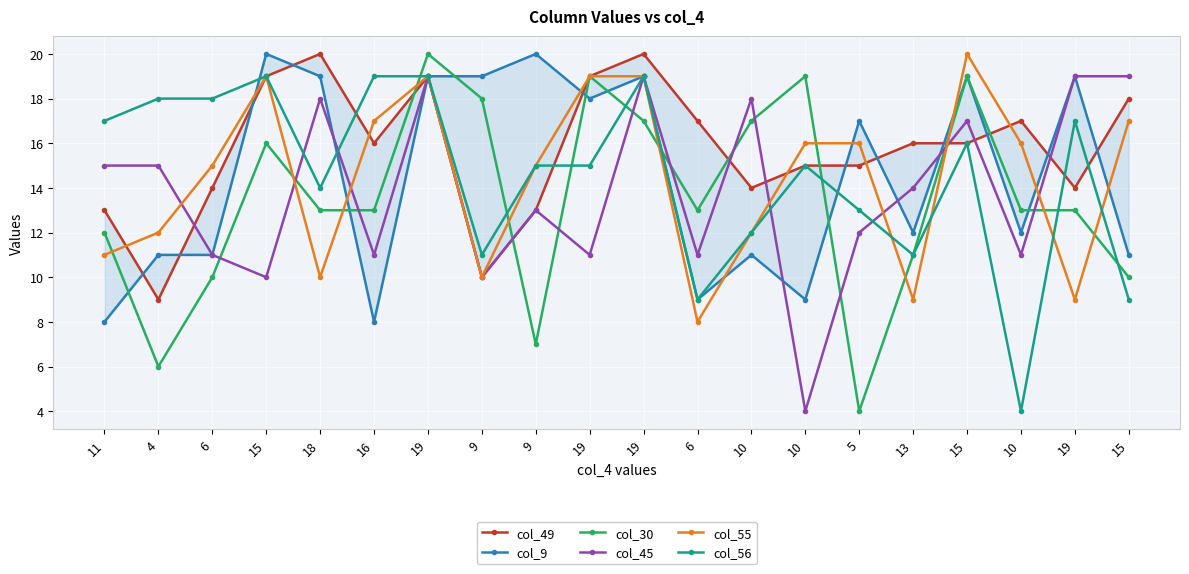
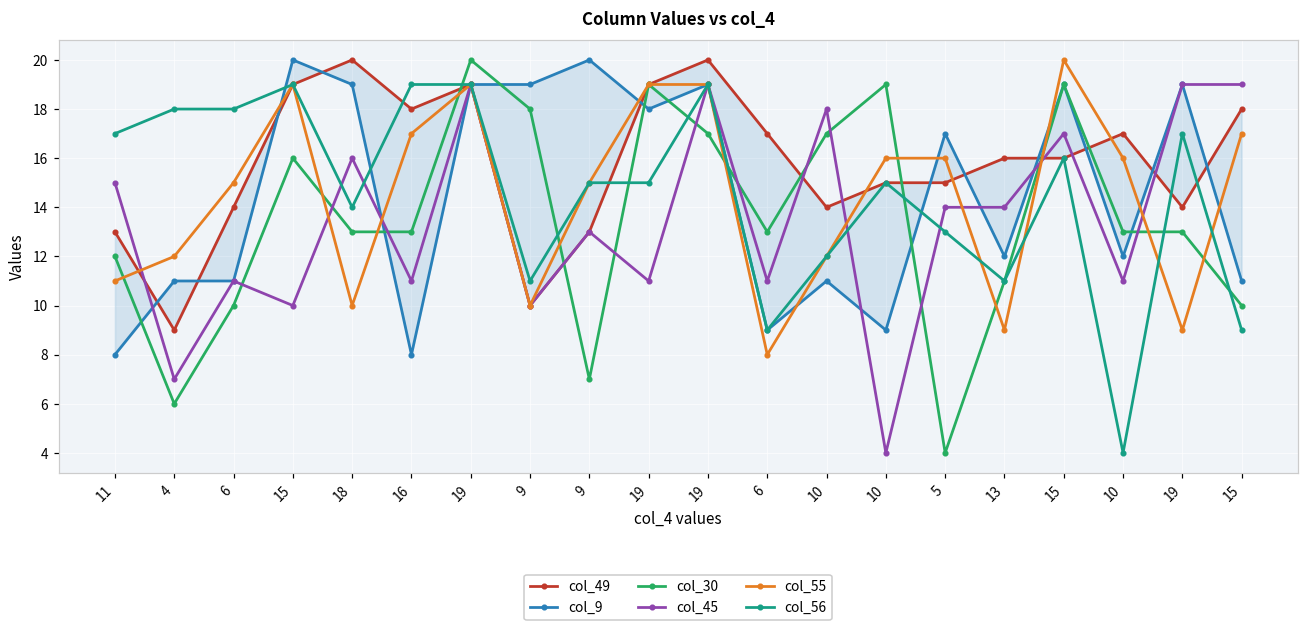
  {
    "col_49": {
      "4": 9,
-     "16": 16,
+     "16": 18,
      "5": 15
    },
    "col_45": {
      "11": 15,
-     "4": 15,
-     "18": 18,
+     "4": 7,
+     "18": 16,
      "16": 11,
-     "5": 12,
+     "5": 14,
      "13": 14
    },
    "col_55": {
      "11": 11,
      "4": 12,
      "18": 10,
      "16": 17,
      "5": 16,
      "13": 9
    }
  }
